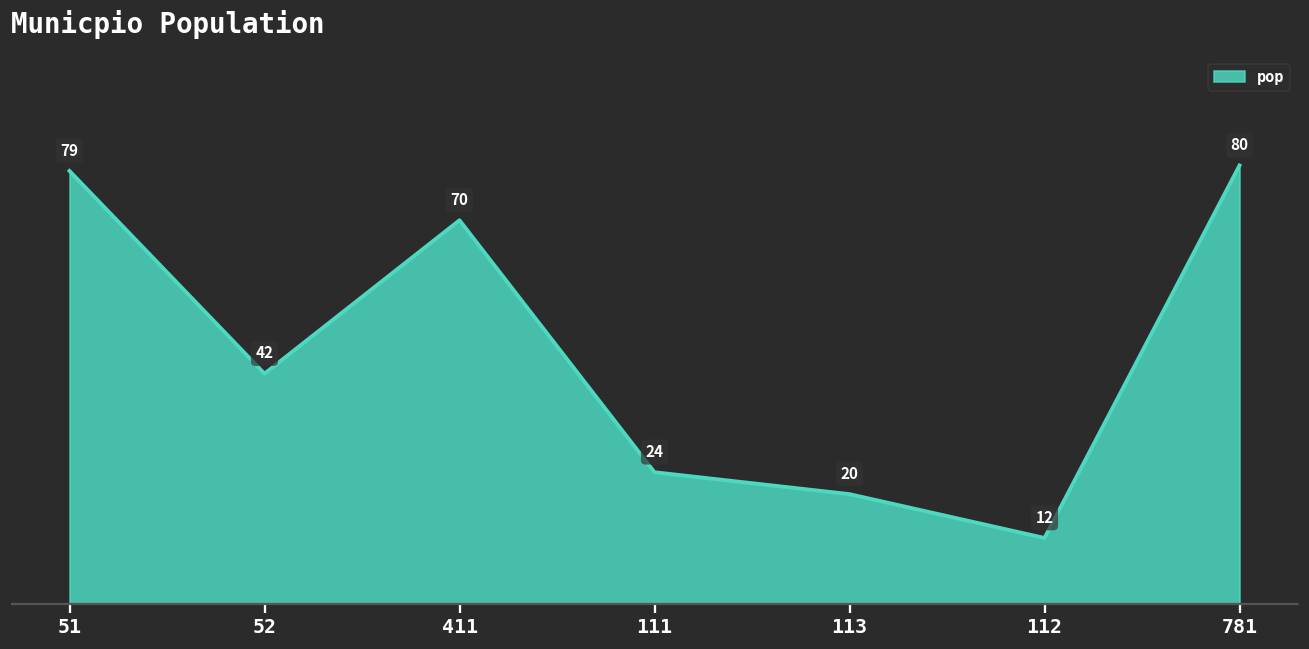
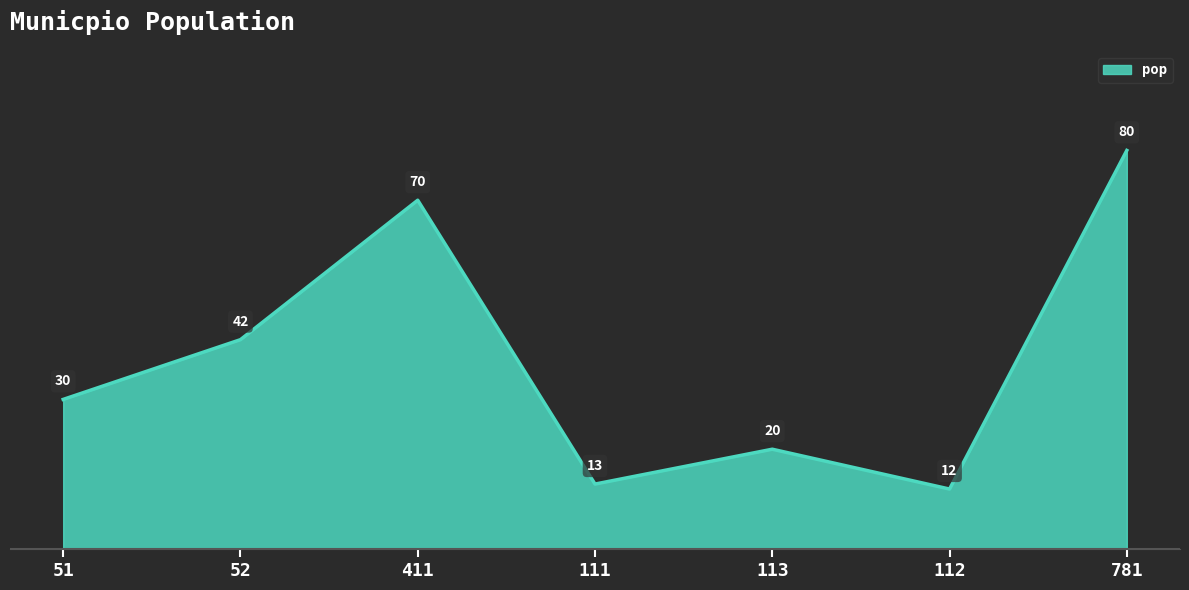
  {
-   "51": 79,
-   "111": 24
+   "51": 30,
+   "111": 13
  }
